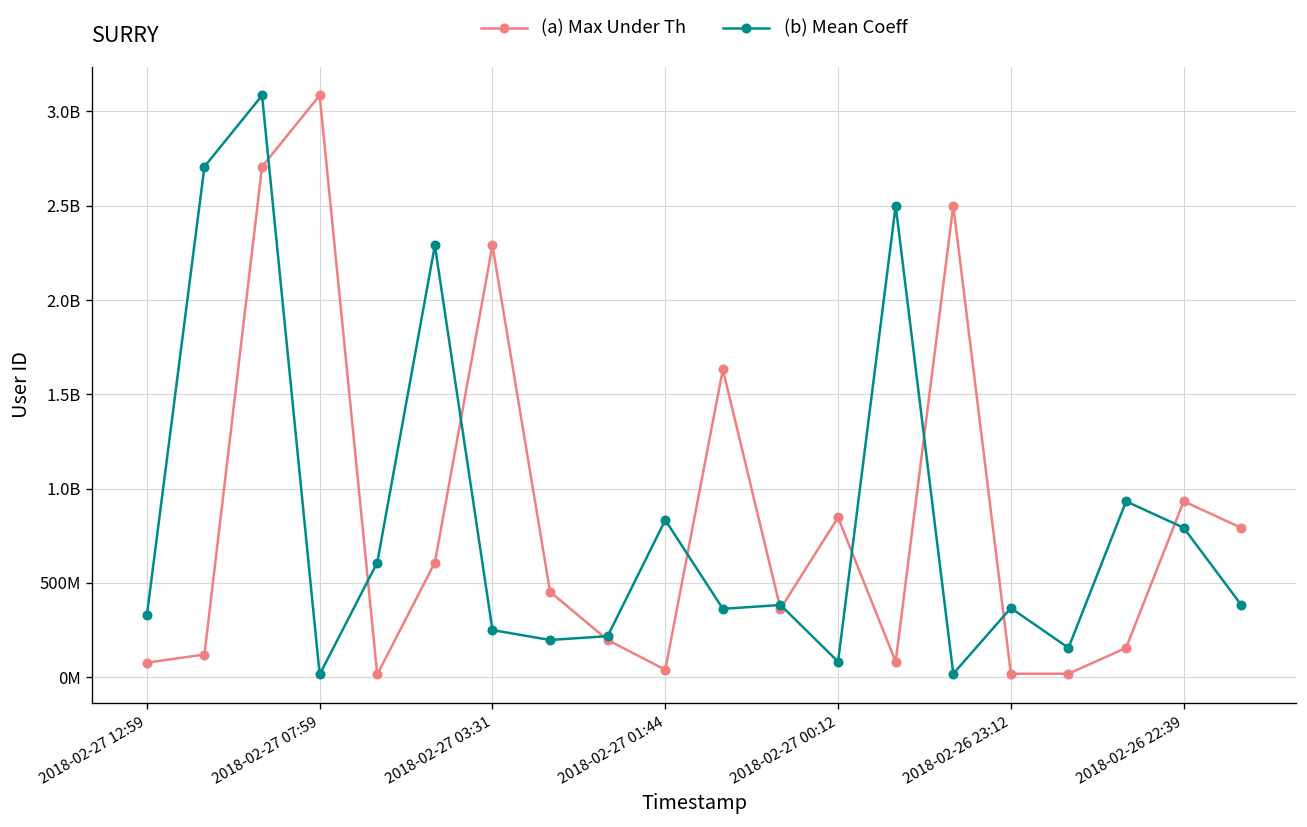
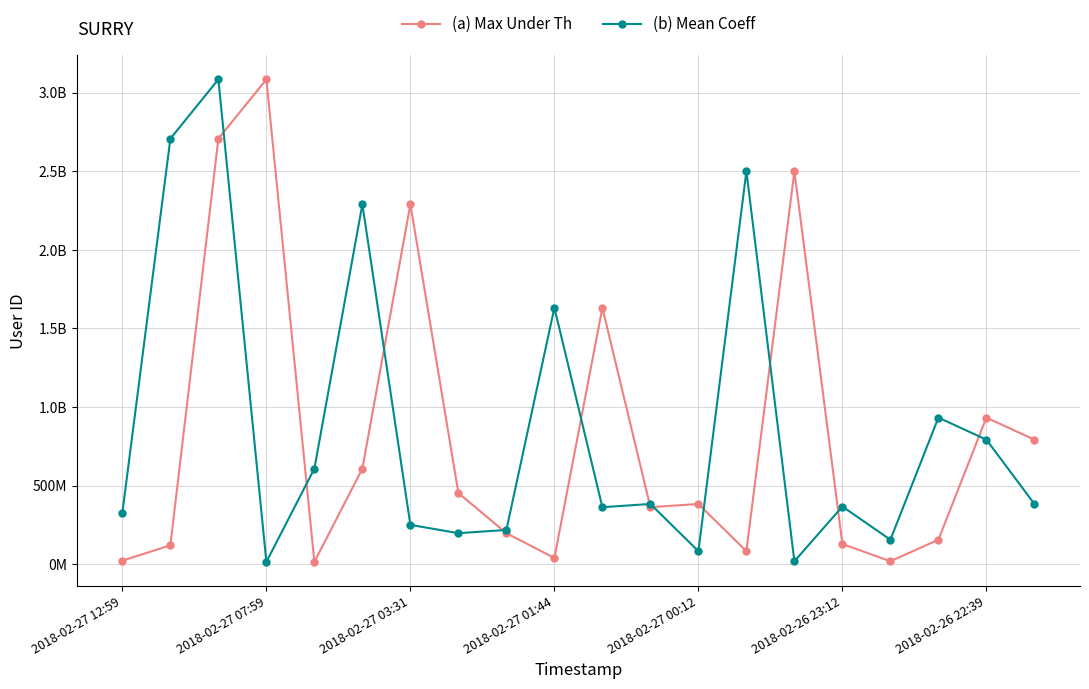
  {
    "(a) Max Under Th": {
-     "2018-02-27 12:59": 80000000,
+     "2018-02-27 12:59": 20000000,
      "2018-02-27 07:59": 3080000000,
      "2018-02-27 03:31": 2290000000,
      "2018-02-27 01:44": 40000000,
-     "2018-02-27 00:12": 850000000,
-     "2018-02-26 23:12": 20000000,
+     "2018-02-27 00:12": 380000000,
+     "2018-02-26 23:12": 130000000,
      "2018-02-26 22:39": 930000000
    },
    "(b) Mean Coeff": {
      "2018-02-27 12:59": 330000000,
      "2018-02-27 07:59": 10000000,
      "2018-02-27 03:31": 250000000,
-     "2018-02-27 01:44": 830000000,
+     "2018-02-27 01:44": 1630000000,
      "2018-02-27 00:12": 80000000,
      "2018-02-26 23:12": 370000000,
      "2018-02-26 22:39": 790000000
    }
  }
